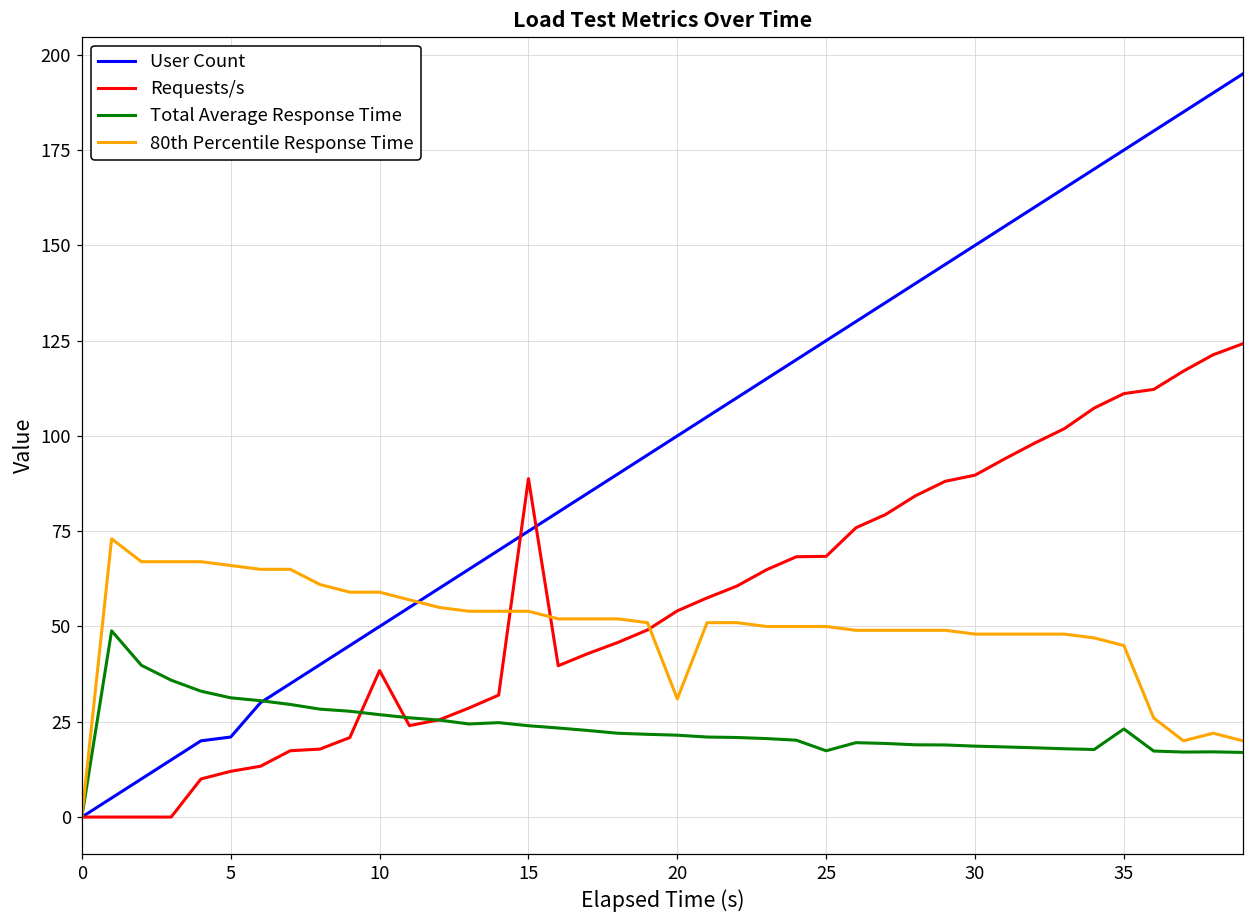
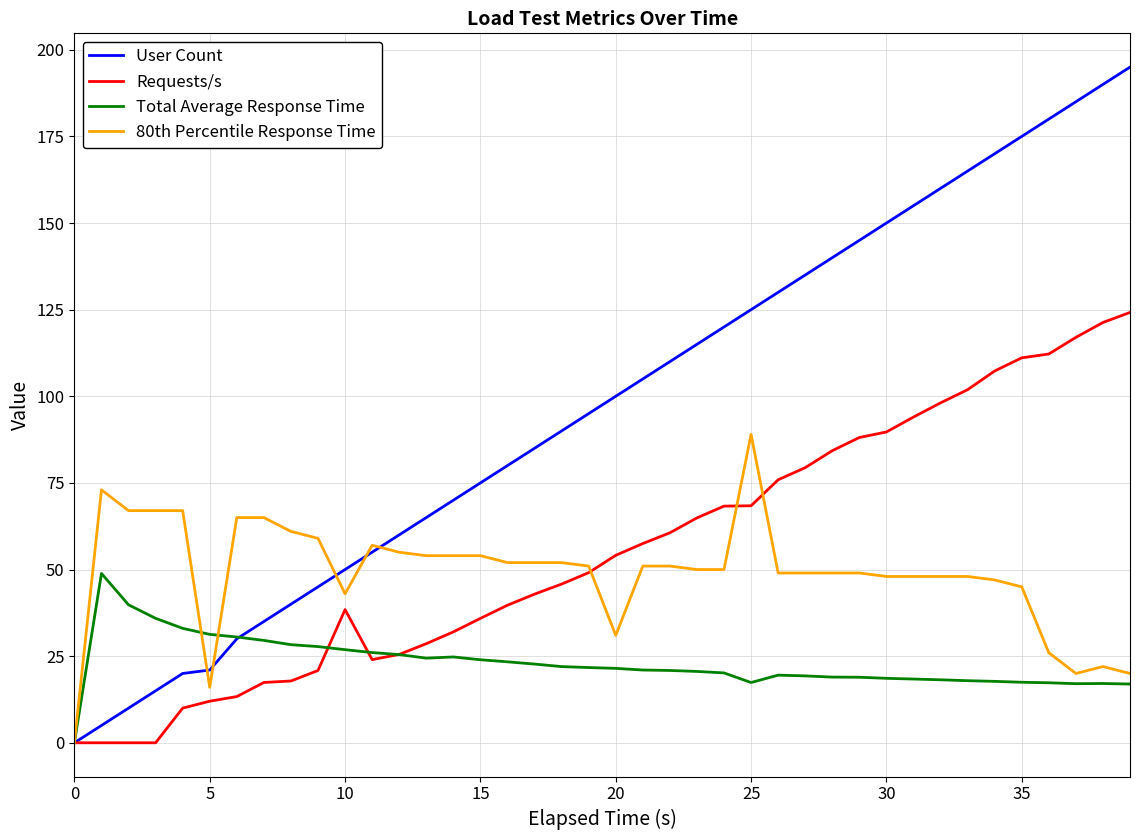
  {
    "User Count": {
      "5": 21,
      "10": 50,
      "15": 75,
      "20": 100,
      "25": 125,
      "30": 150,
      "35": 175
    },
    "Requests/s": {
      "5": 12,
      "10": 38,
-     "15": 89,
+     "15": 36,
      "20": 54,
      "25": 68,
      "30": 90,
      "35": 111
    },
    "Total Average Response Time": {
      "5": 31,
      "10": 27,
      "15": 24,
      "20": 21,
      "25": 17,
      "30": 19,
-     "35": 23
+     "35": 17
    },
    "80th Percentile Response Time": {
-     "5": 66,
-     "10": 59,
+     "5": 16,
+     "10": 43,
      "15": 54,
      "20": 31,
-     "25": 50,
+     "25": 89,
      "30": 48,
      "35": 45
    }
  }
